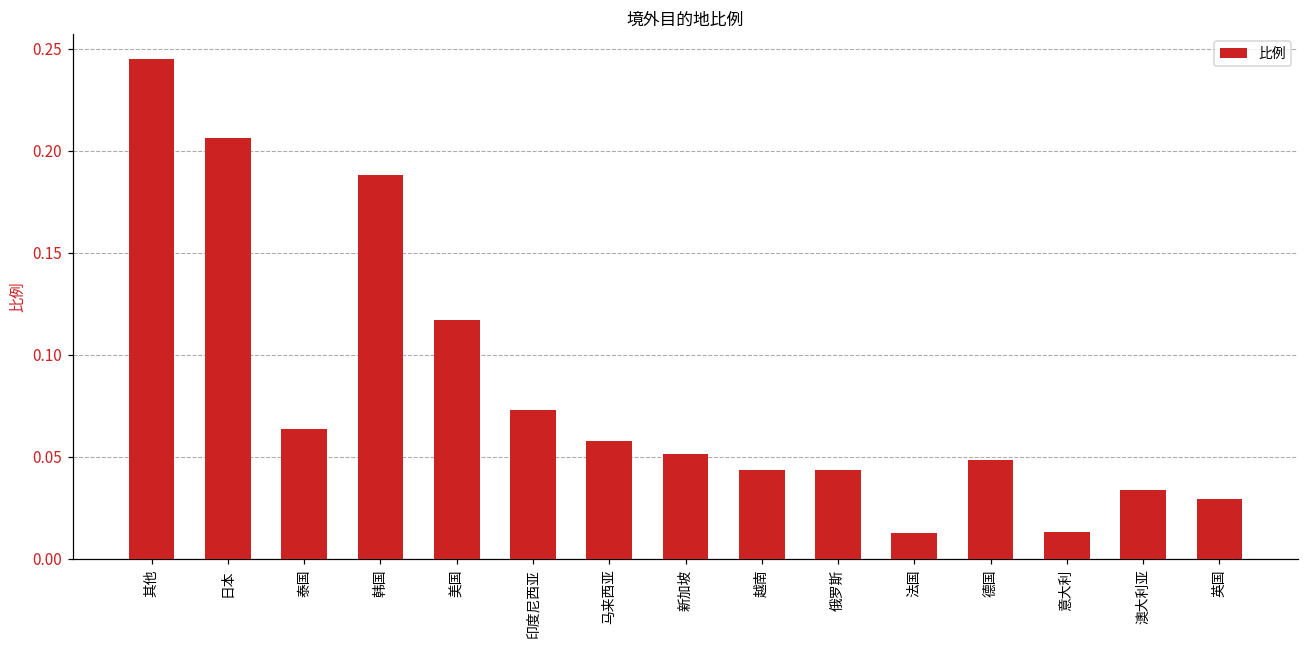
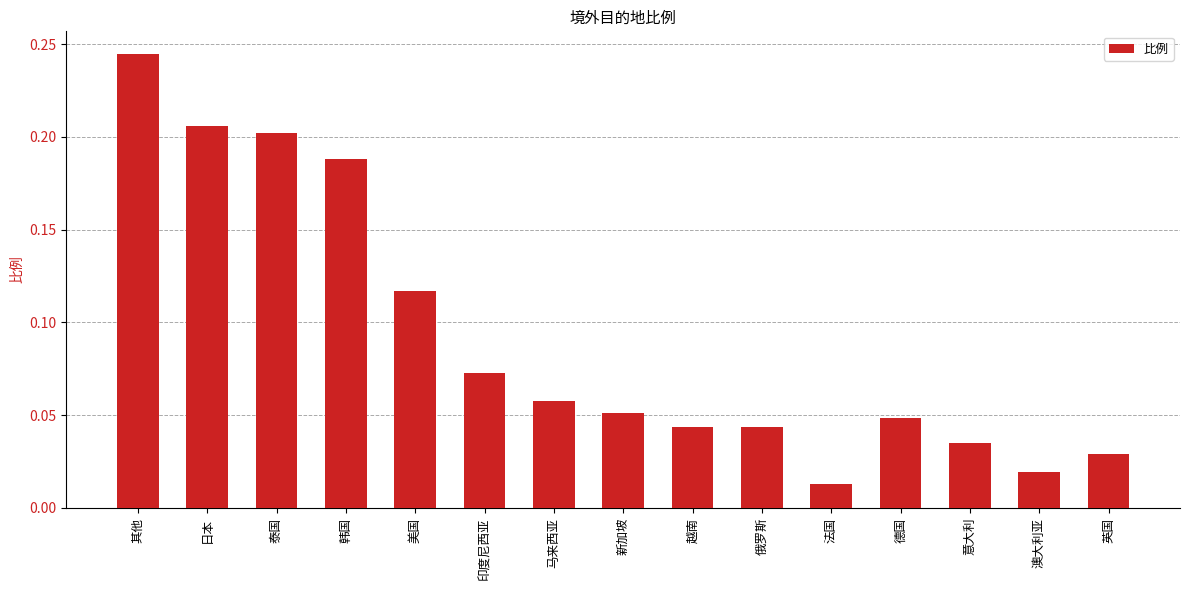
  {
    "其他": 0.245,
    "日本": 0.206,
-   "泰国": 0.064,
+   "泰国": 0.202,
    "韩国": 0.188,
    "美国": 0.117,
    "印度尼西亚": 0.073,
    "马来西亚": 0.058,
    "新加坡": 0.051,
    "越南": 0.044,
    "俄罗斯": 0.043,
    "法国": 0.013,
    "德国": 0.048,
-   "意大利": 0.013,
-   "澳大利亚": 0.033,
+   "意大利": 0.035,
+   "澳大利亚": 0.020,
    "英国": 0.029
  }
